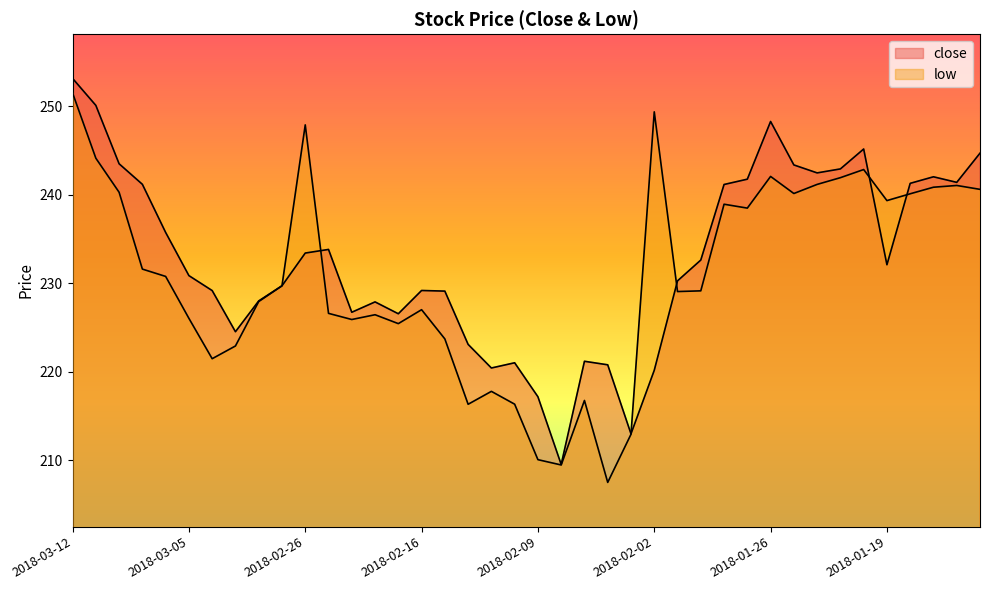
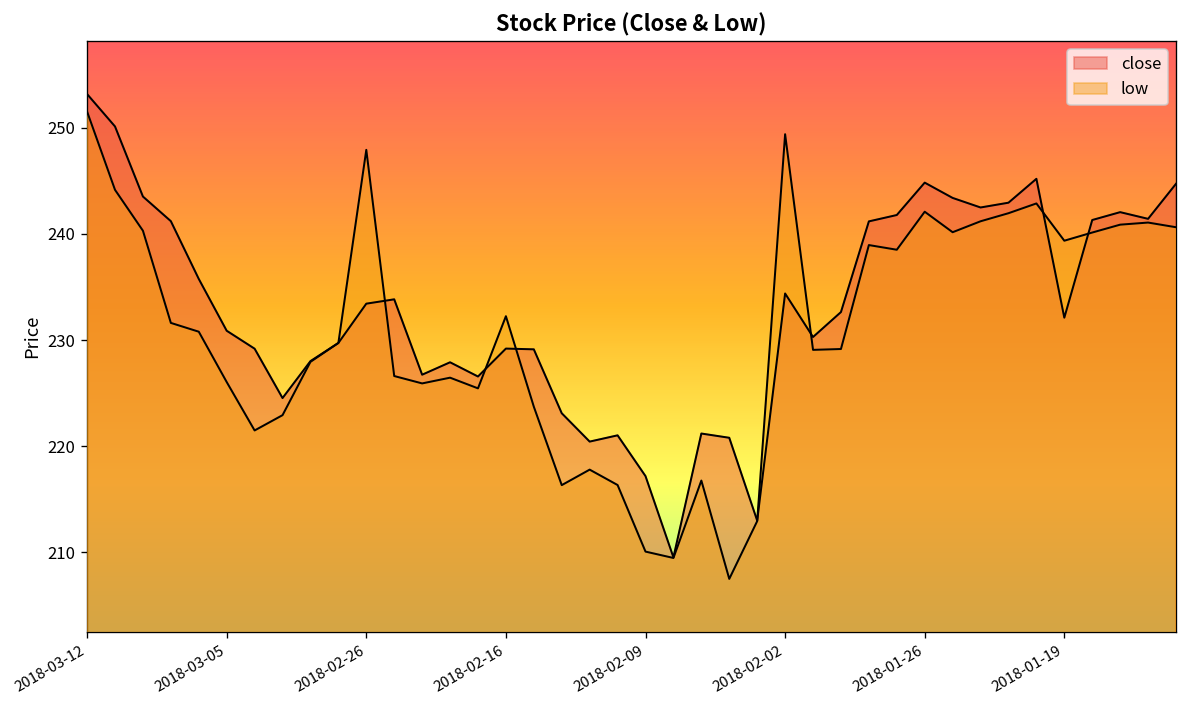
  {
    "close": {
      "2018-03-12": 253,
      "2018-03-05": 231,
      "2018-02-26": 233,
      "2018-02-16": 229,
      "2018-02-09": 217,
-     "2018-02-02": 220,
-     "2018-01-26": 248,
+     "2018-02-02": 234,
+     "2018-01-26": 245,
      "2018-01-19": 232
    },
    "low": {
      "2018-03-12": 252,
      "2018-03-05": 226,
      "2018-02-26": 248,
-     "2018-02-16": 227,
+     "2018-02-16": 232,
      "2018-02-09": 210,
      "2018-02-02": 249,
      "2018-01-26": 242,
      "2018-01-19": 239
    }
  }
